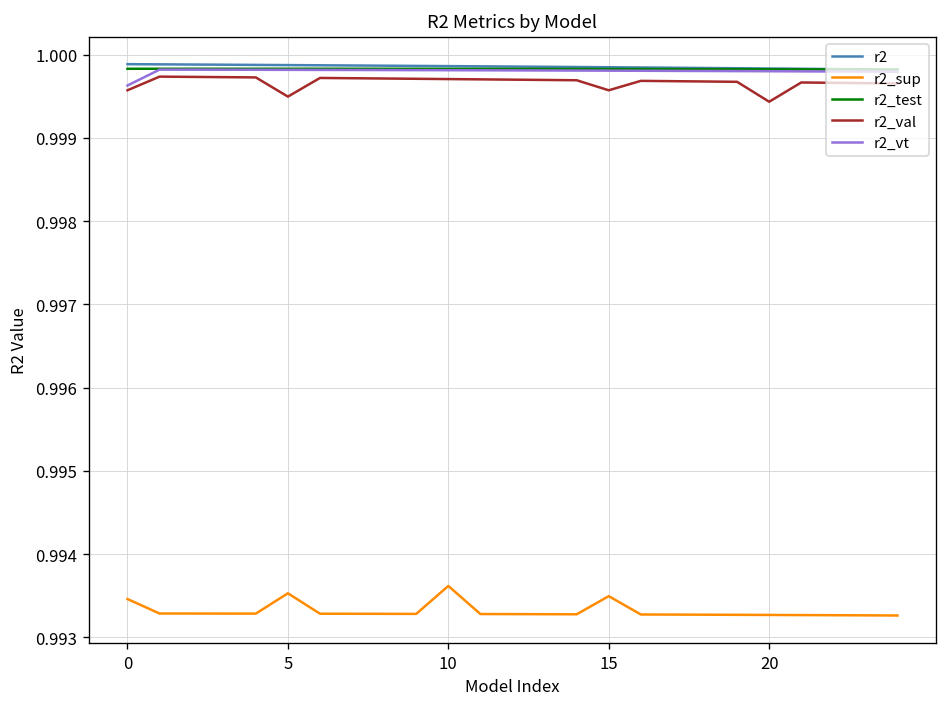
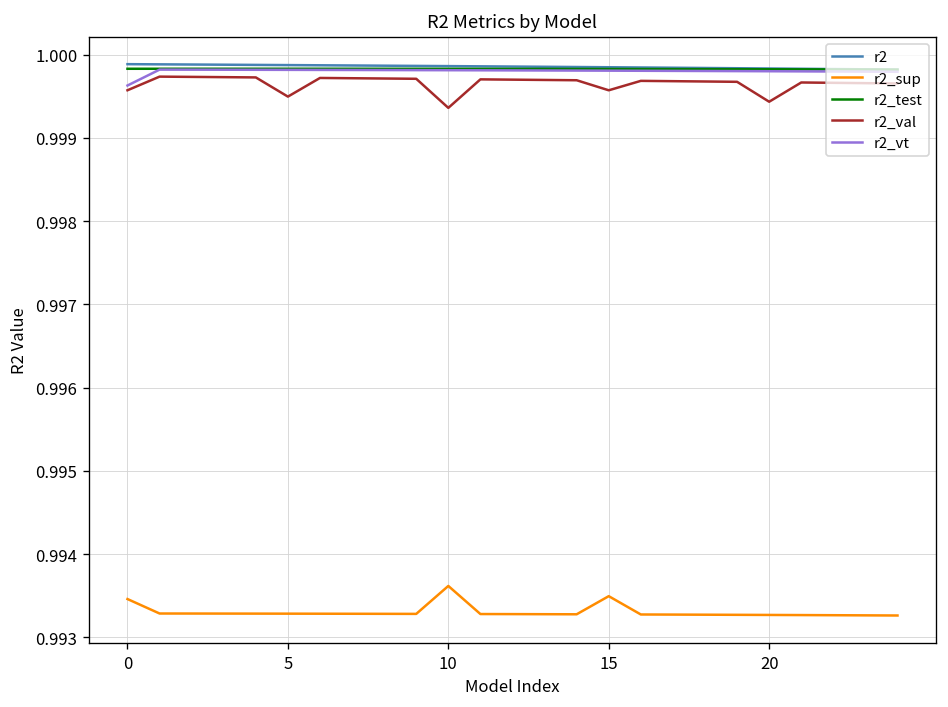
  {
    "r2": {
      "0": 0.9999,
      "5": 0.9999
    },
    "r2_sup": {
      "0": 0.9935,
-     "5": 0.9935,
+     "5": 0.9933,
      "10": 0.9936,
      "15": 0.9935,
      "20": 0.9933
    },
    "r2_test": {
      "0": 0.9998
    },
    "r2_val": {
      "0": 0.9996,
      "5": 0.9995,
-     "10": 0.9997,
+     "10": 0.9994,
      "15": 0.9996,
      "20": 0.9994
    },
    "r2_vt": {
      "0": 0.9996
    }
  }
